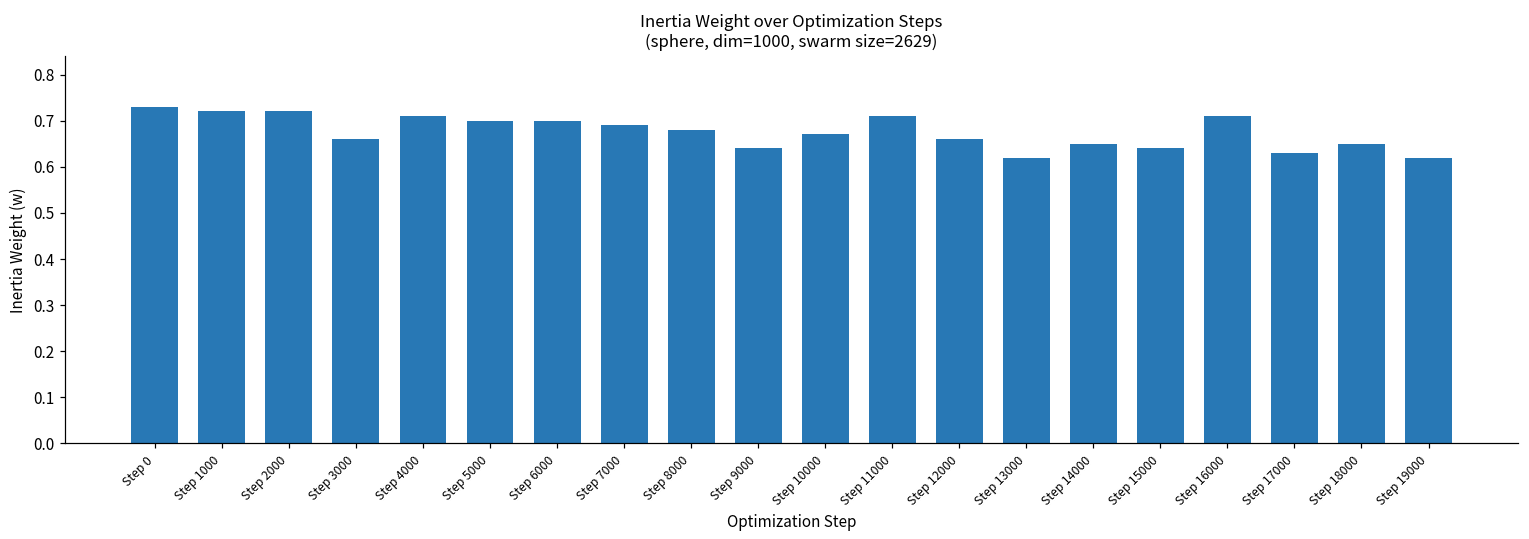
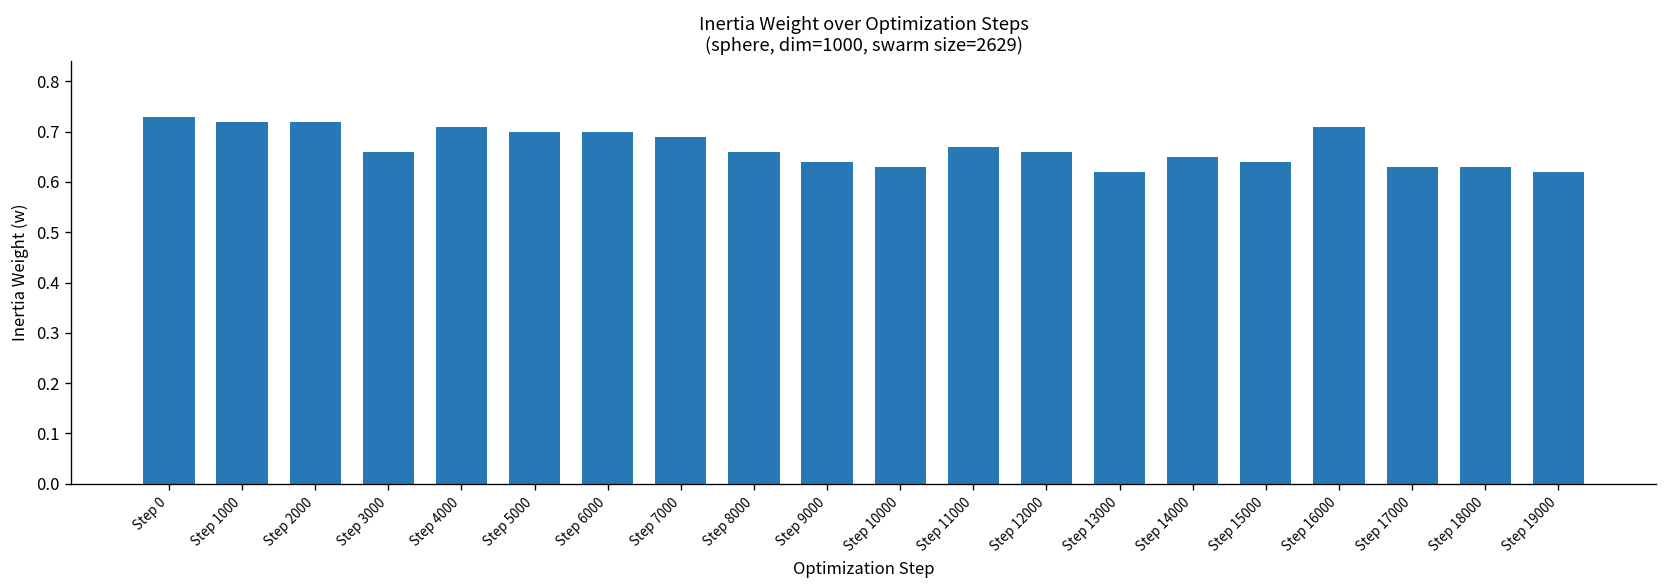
  {
    "Step 0": 0.73,
    "Step 1000": 0.72,
    "Step 2000": 0.72,
    "Step 3000": 0.66,
    "Step 4000": 0.71,
    "Step 5000": 0.70,
    "Step 6000": 0.70,
    "Step 7000": 0.69,
-   "Step 8000": 0.68,
+   "Step 8000": 0.66,
    "Step 9000": 0.64,
-   "Step 10000": 0.67,
-   "Step 11000": 0.71,
+   "Step 10000": 0.63,
+   "Step 11000": 0.67,
    "Step 12000": 0.66,
    "Step 13000": 0.62,
    "Step 14000": 0.65,
    "Step 15000": 0.64,
    "Step 16000": 0.71,
    "Step 17000": 0.63,
-   "Step 18000": 0.65,
+   "Step 18000": 0.63,
    "Step 19000": 0.62
  }
